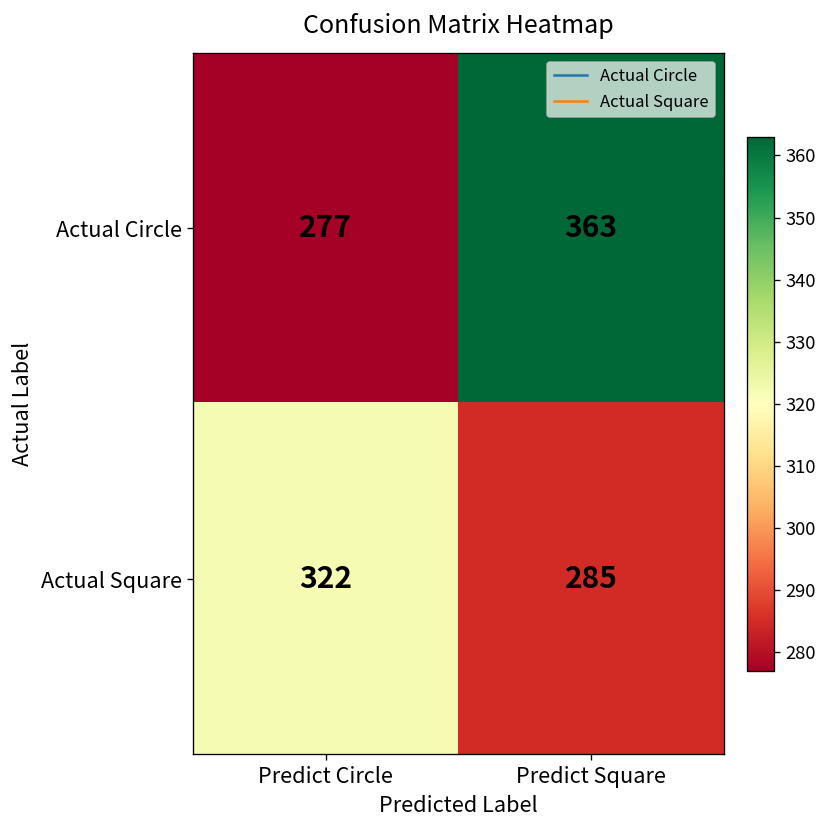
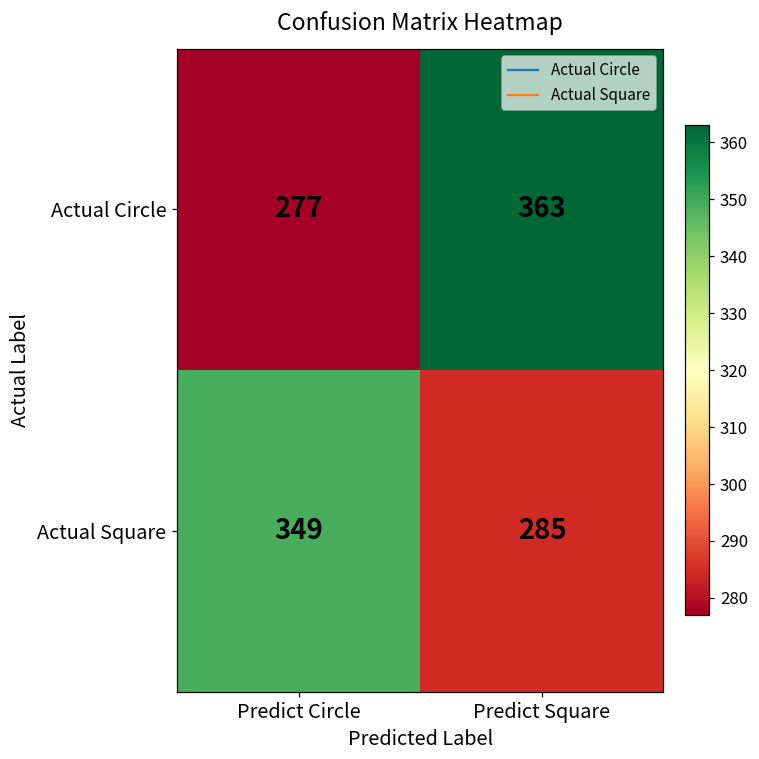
  {
    "Actual Circle": {
      "Predict Circle": 277,
      "Predict Square": 363
    },
    "Actual Square": {
-     "Predict Circle": 322,
+     "Predict Circle": 349,
      "Predict Square": 285
    }
  }
